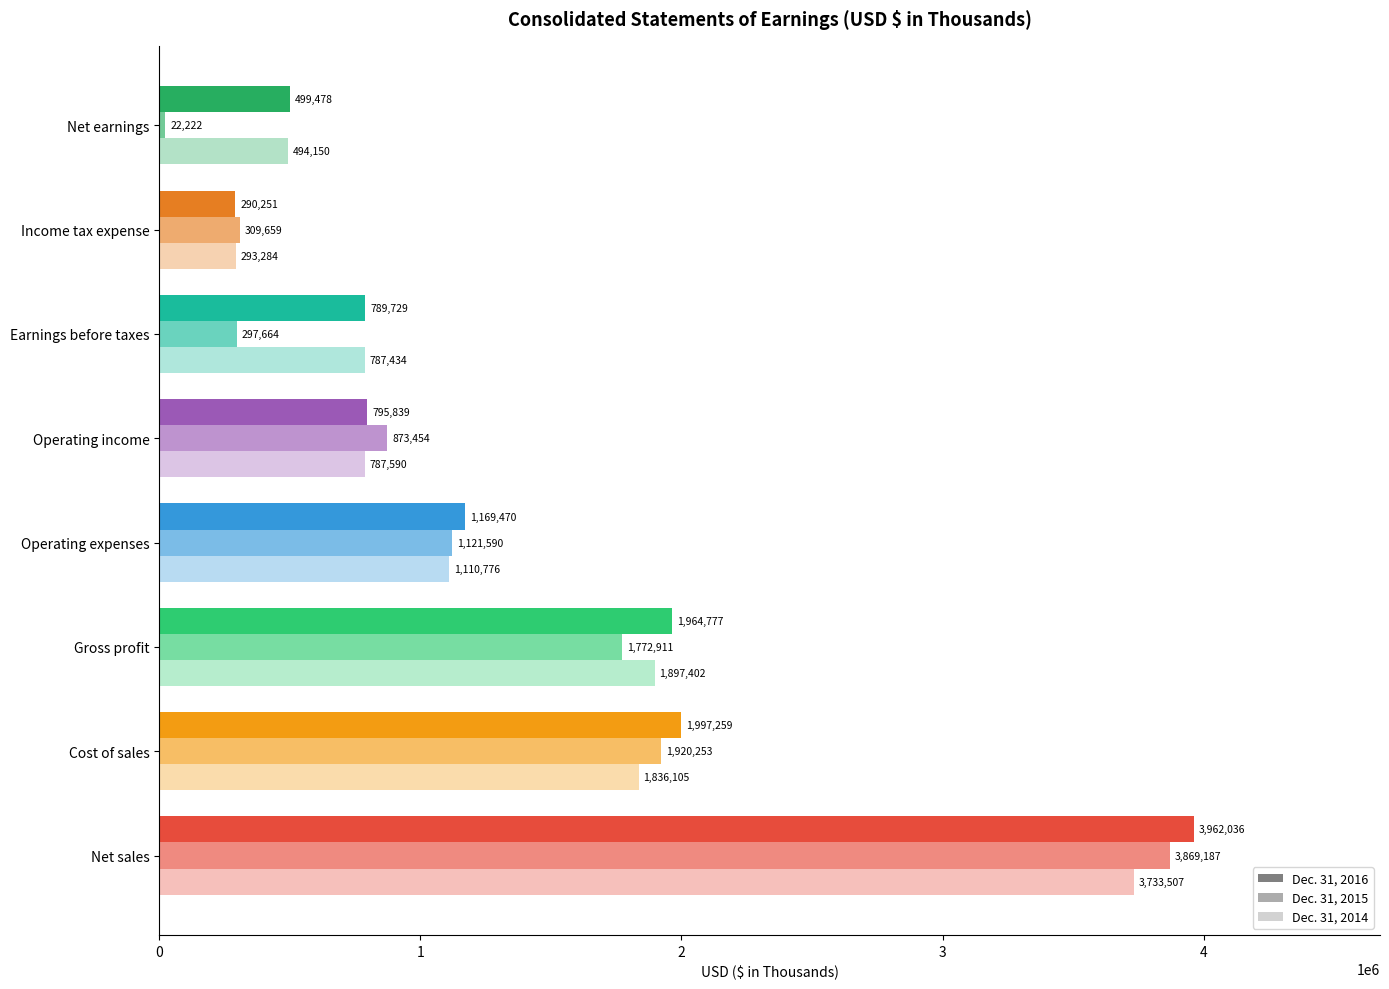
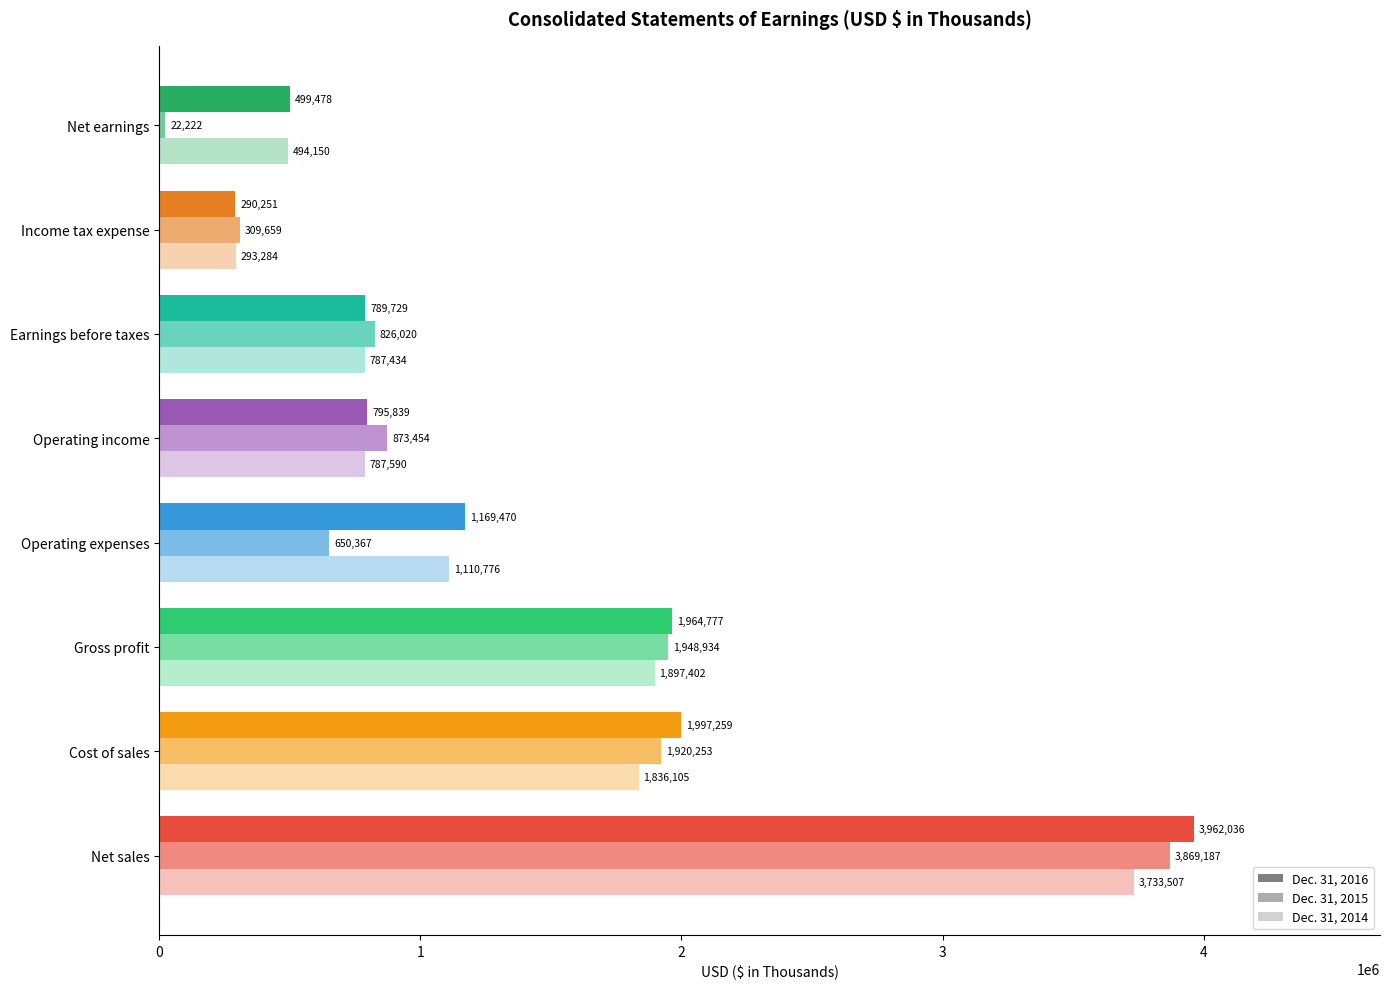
  {
    "Net earnings": "22,222",
    "Income tax expense": "309,659",
-   "Earnings before taxes": "297,664",
+   "Earnings before taxes": "826,020",
    "Operating income": "873,454",
-   "Operating expenses": "1,121,590",
-   "Gross profit": "1,772,911",
+   "Operating expenses": "650,367",
+   "Gross profit": "1,948,934",
    "Cost of sales": "1,920,253",
    "Net sales": "3,869,187"
  }
